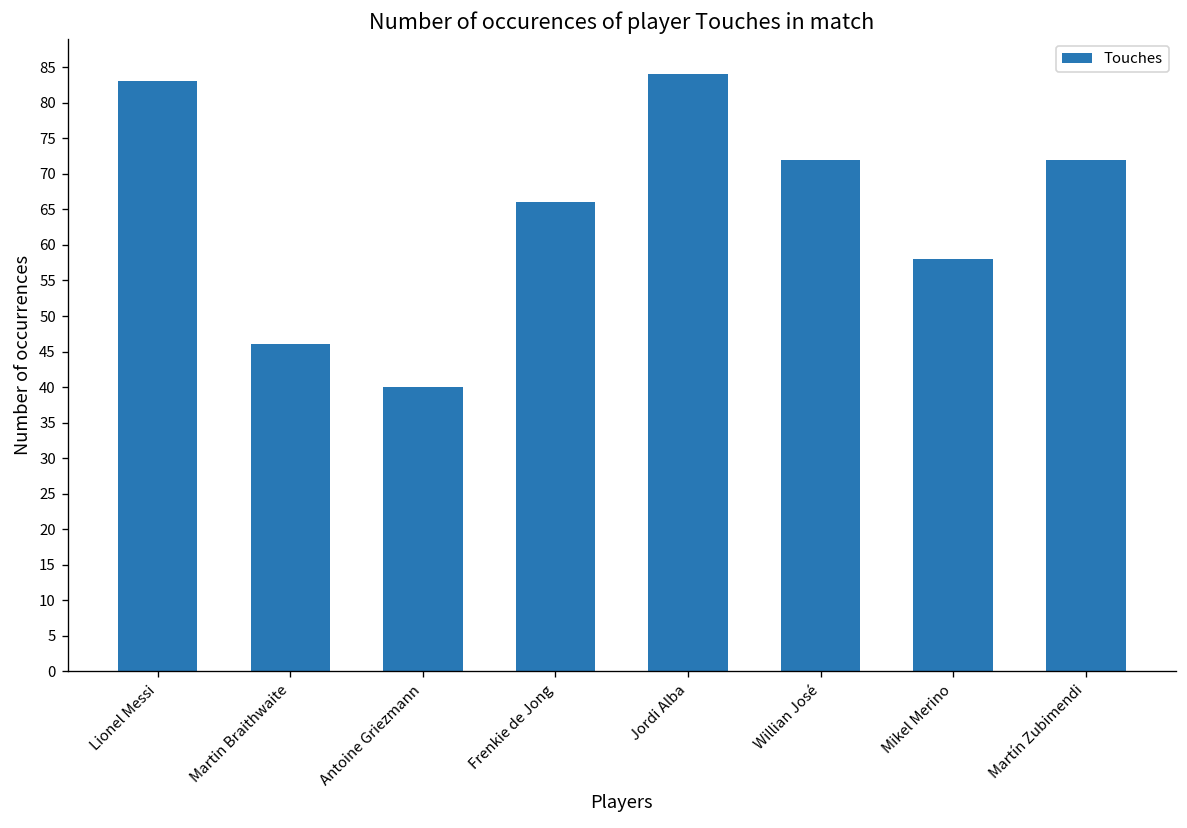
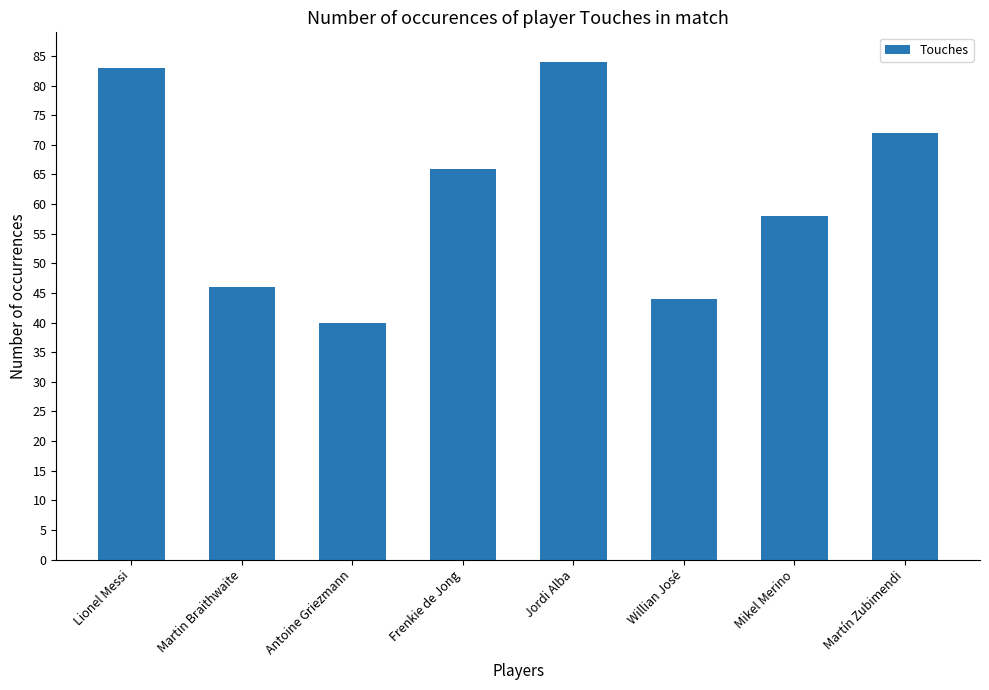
  {
    "Lionel Messi": 83,
    "Martin Braithwaite": 46,
    "Antoine Griezmann": 40,
    "Frenkie de Jong": 66,
    "Jordi Alba": 84,
-   "Willian José": 72,
+   "Willian José": 44,
    "Mikel Merino": 58,
    "Martín Zubimendi": 72
  }
